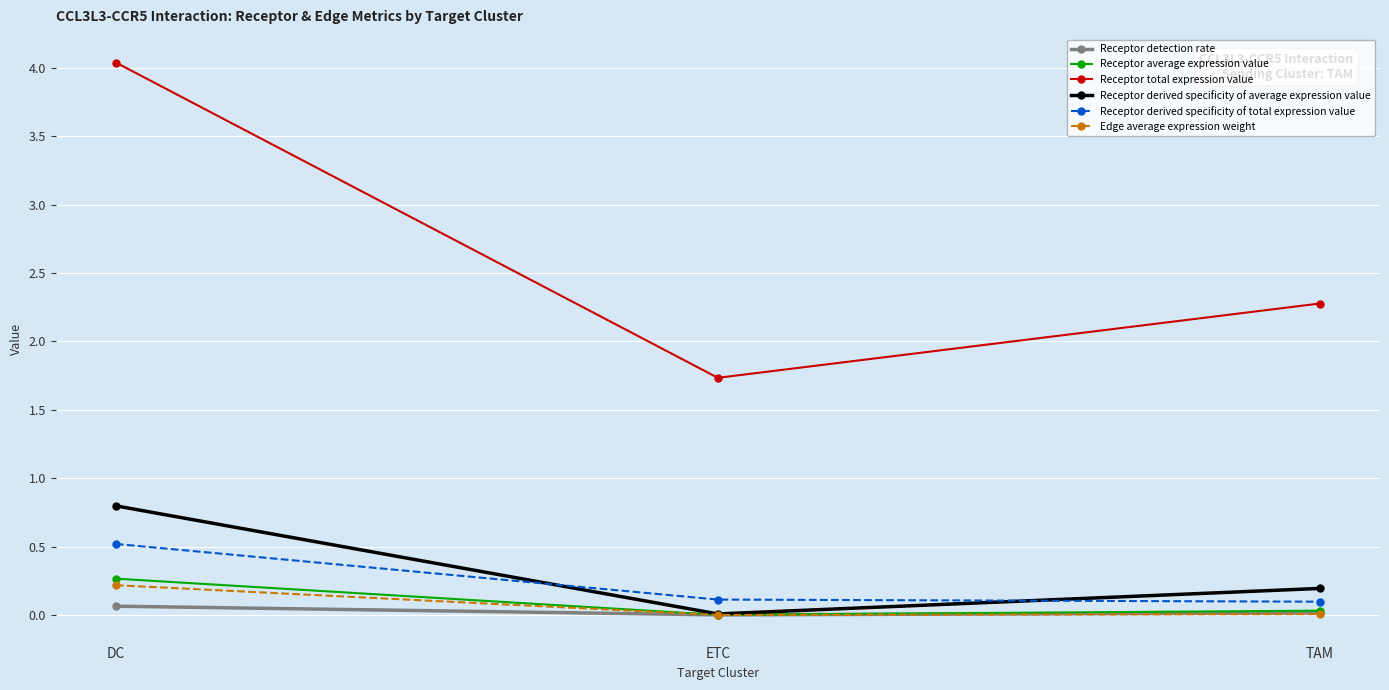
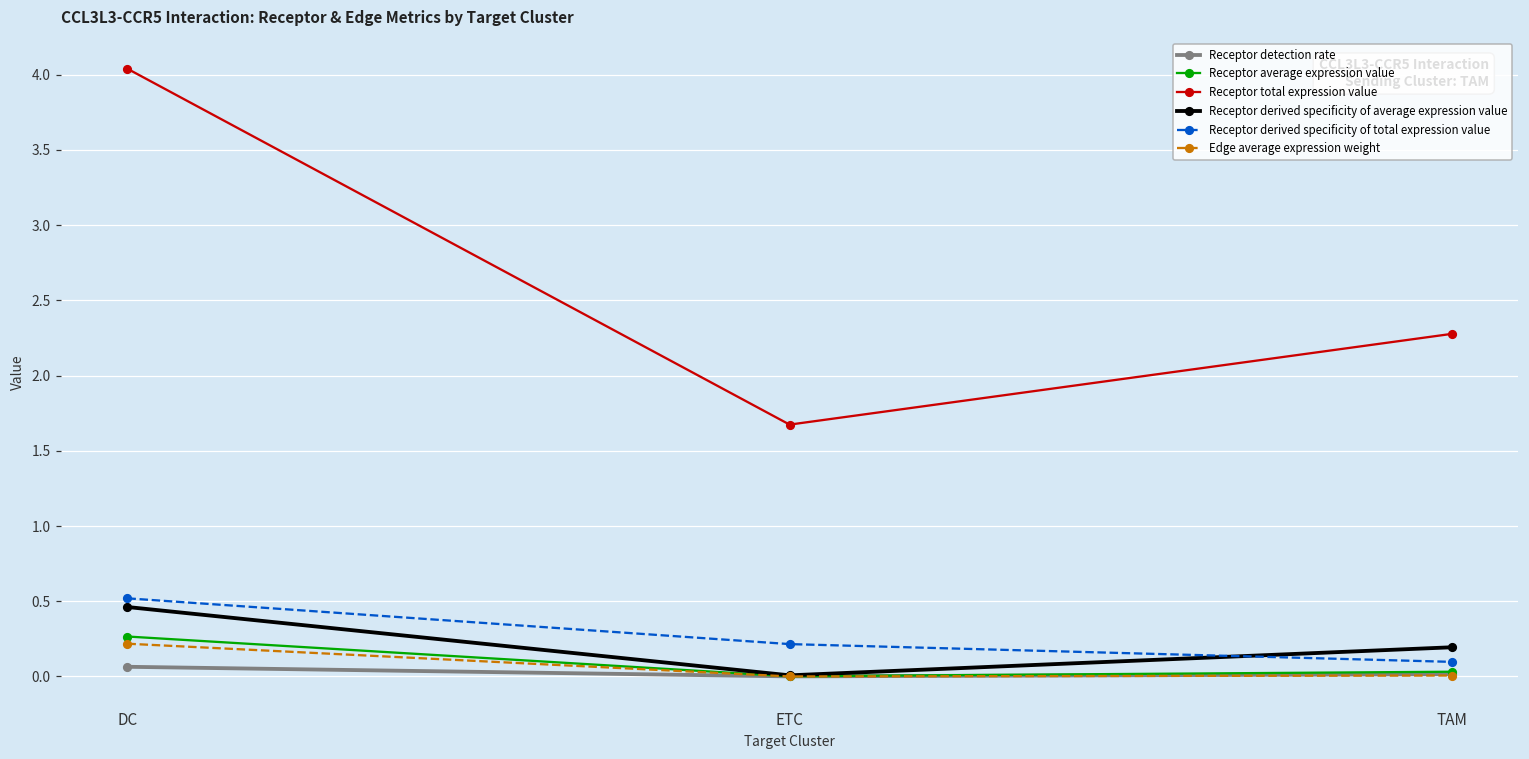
  {
    "Receptor detection rate": {
      "DC": 0.06
    },
    "Receptor average expression value": {
      "DC": 0.27
    },
    "Receptor total expression value": {
      "DC": 4.04,
-     "ETC": 1.73,
+     "ETC": 1.67,
      "TAM": 2.28
    },
    "Receptor derived specificity of average expression value": {
-     "DC": 0.80,
+     "DC": 0.46,
      "TAM": 0.19
    },
    "Receptor derived specificity of total expression value": {
      "DC": 0.52,
-     "ETC": 0.11,
+     "ETC": 0.22,
      "TAM": 0.10
    },
    "Edge average expression weight": {
      "DC": 0.22
    }
  }
